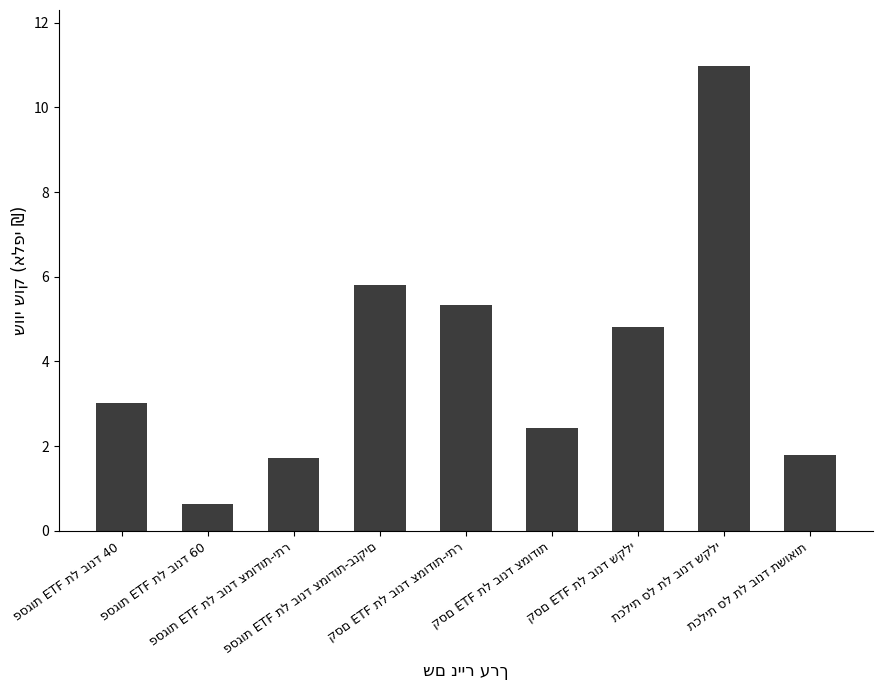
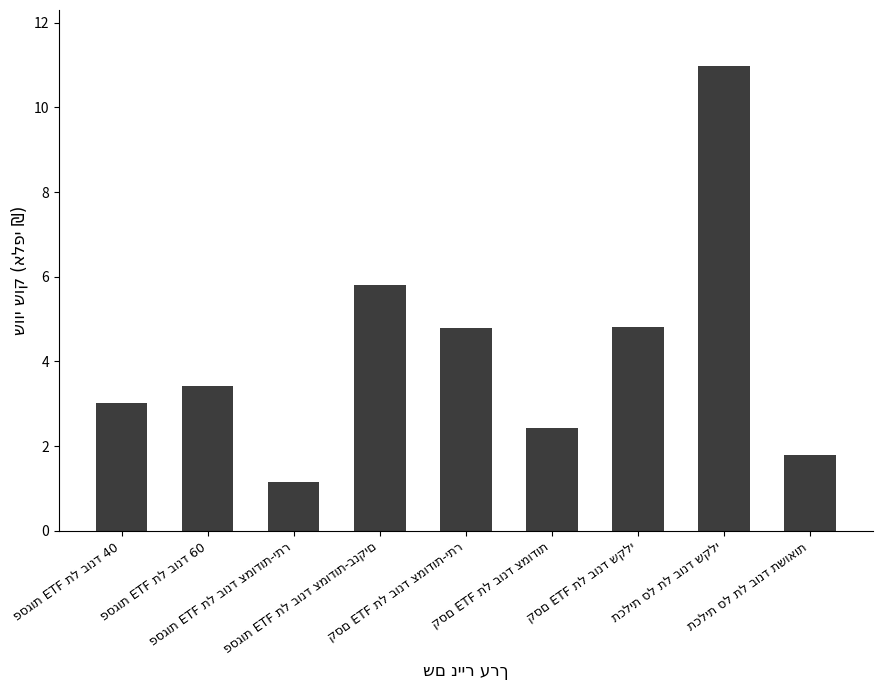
  {
    "פסגות ETF תל בונד 40": 3.0,
-   "פסגות ETF תל בונד 60": 0.6,
-   "פסגות ETF תל בונד צמודות-יתר": 1.7,
+   "פסגות ETF תל בונד 60": 3.4,
+   "פסגות ETF תל בונד צמודות-יתר": 1.2,
    "פסגות ETF תל בונד צמודות-בנקים": 5.8,
-   "קסם ETF תל בונד צמודות-יתר": 5.3,
+   "קסם ETF תל בונד צמודות-יתר": 4.8,
    "קסם ETF תל בונד צמודות": 2.4,
    "קסם ETF תל בונד שקלי": 4.8,
    "תכלית סל תל בונד שקלי": 11.0,
    "תכלית סל תל בונד תשואות": 1.8
  }
